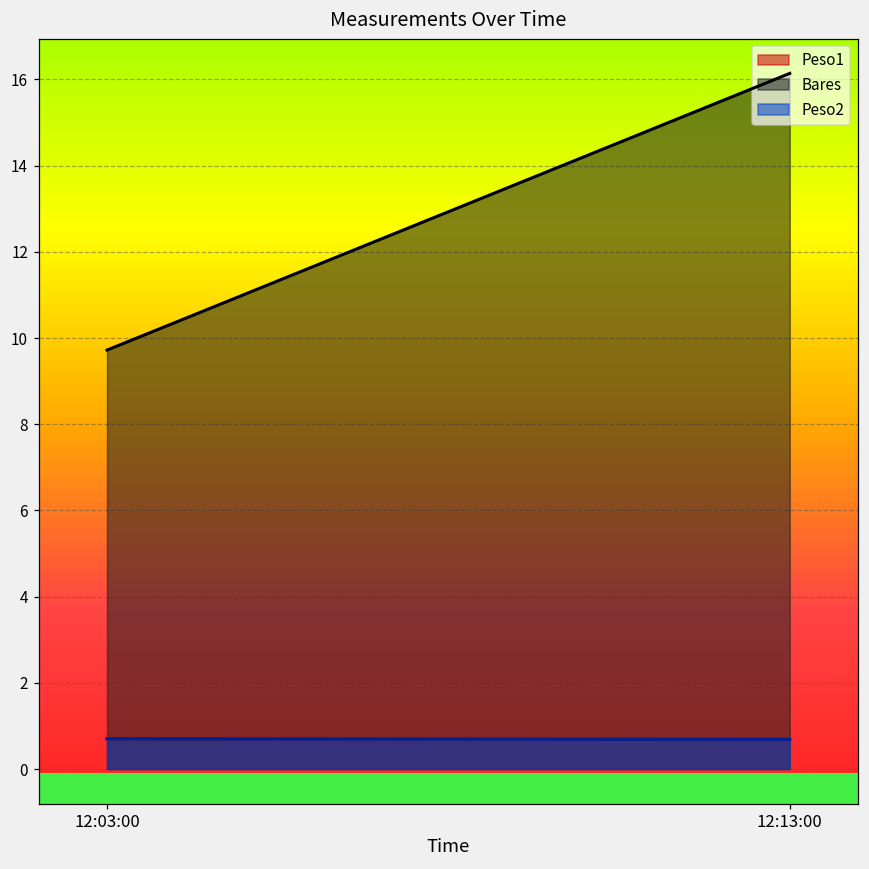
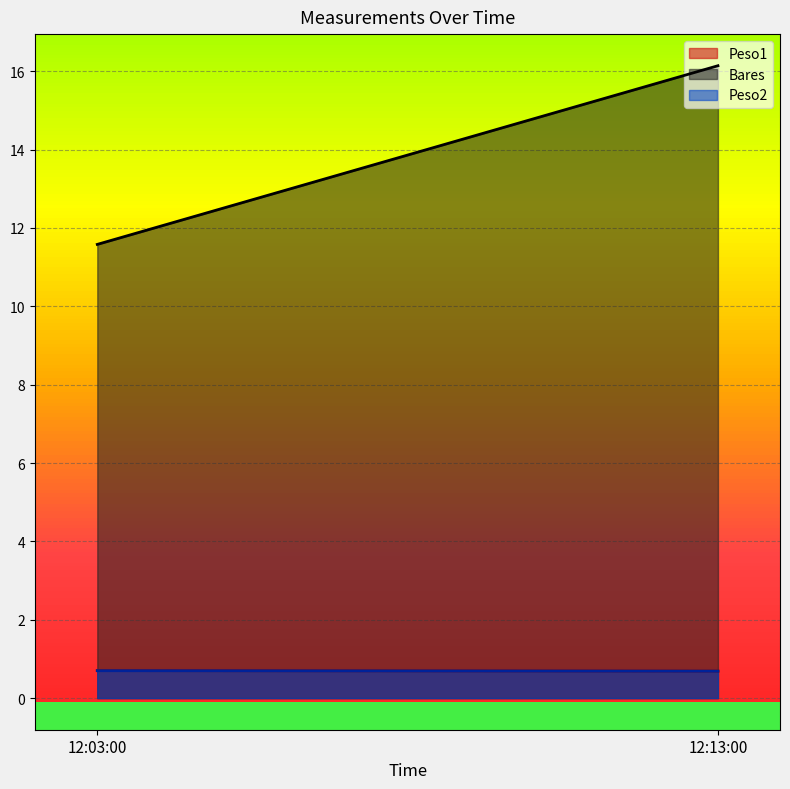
  {
    "Peso2": {
      "12:03:00": 0.7,
      "12:13:00": 0.7
    },
    "Bares": {
-     "12:03:00": 9.7
+     "12:03:00": 11.6
    }
  }
